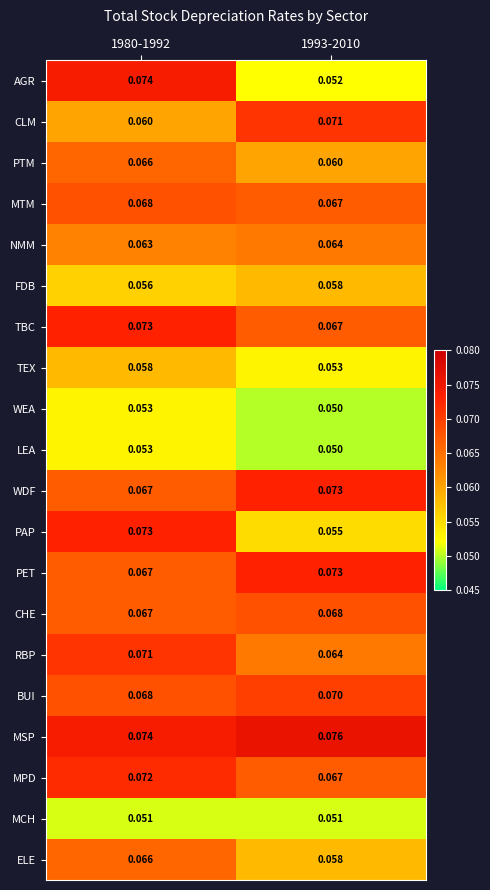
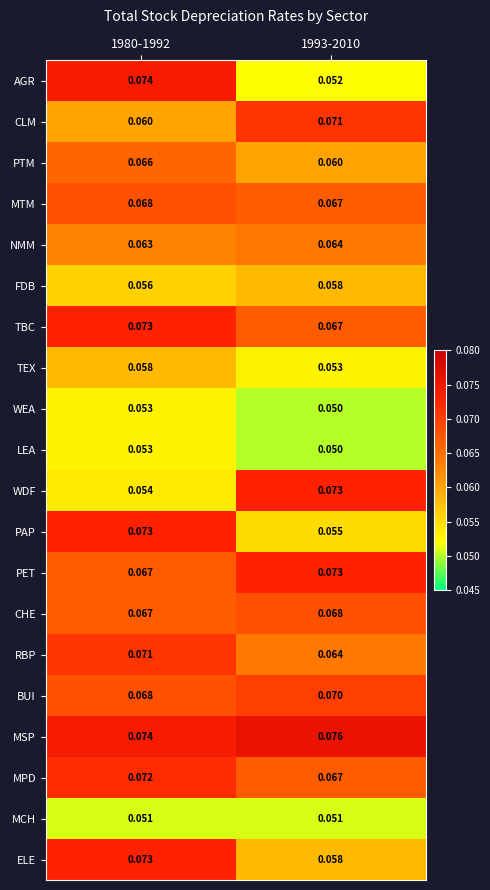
  {
    "AGR": {
      "1980-1992": 0.074,
      "1993-2010": 0.052
    },
    "CLM": {
      "1980-1992": 0.060,
      "1993-2010": 0.071
    },
    "PTM": {
      "1980-1992": 0.066,
      "1993-2010": 0.060
    },
    "MTM": {
      "1980-1992": 0.068,
      "1993-2010": 0.067
    },
    "NMM": {
      "1980-1992": 0.063,
      "1993-2010": 0.064
    },
    "FDB": {
      "1980-1992": 0.056,
      "1993-2010": 0.058
    },
    "TBC": {
      "1980-1992": 0.073,
      "1993-2010": 0.067
    },
    "TEX": {
      "1980-1992": 0.058,
      "1993-2010": 0.053
    },
    "WEA": {
      "1980-1992": 0.053,
      "1993-2010": 0.050
    },
    "LEA": {
      "1980-1992": 0.053,
      "1993-2010": 0.050
    },
    "WDF": {
-     "1980-1992": 0.067,
+     "1980-1992": 0.054,
      "1993-2010": 0.073
    },
    "PAP": {
      "1980-1992": 0.073,
      "1993-2010": 0.055
    },
    "PET": {
      "1980-1992": 0.067,
      "1993-2010": 0.073
    },
    "CHE": {
      "1980-1992": 0.067,
      "1993-2010": 0.068
    },
    "RBP": {
      "1980-1992": 0.071,
      "1993-2010": 0.064
    },
    "BUI": {
      "1980-1992": 0.068,
      "1993-2010": 0.070
    },
    "MSP": {
      "1980-1992": 0.074,
      "1993-2010": 0.076
    },
    "MPD": {
      "1980-1992": 0.072,
      "1993-2010": 0.067
    },
    "MCH": {
      "1980-1992": 0.051,
      "1993-2010": 0.051
    },
    "ELE": {
-     "1980-1992": 0.066,
+     "1980-1992": 0.073,
      "1993-2010": 0.058
    }
  }
